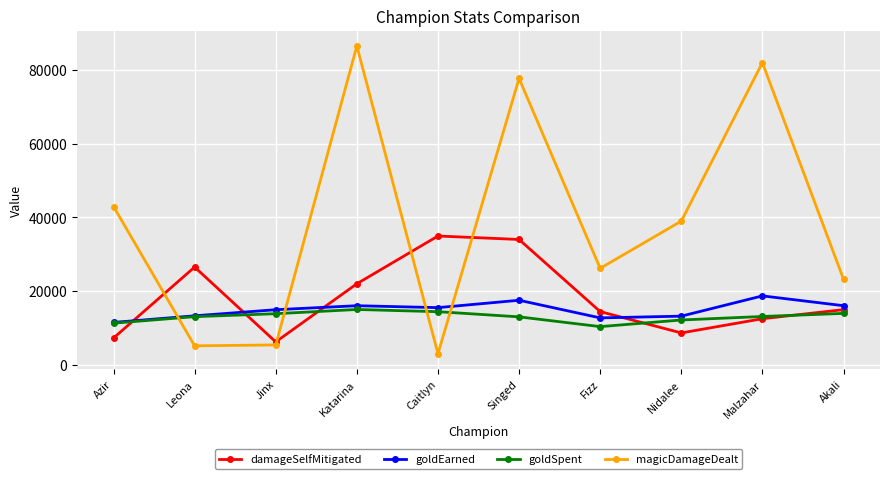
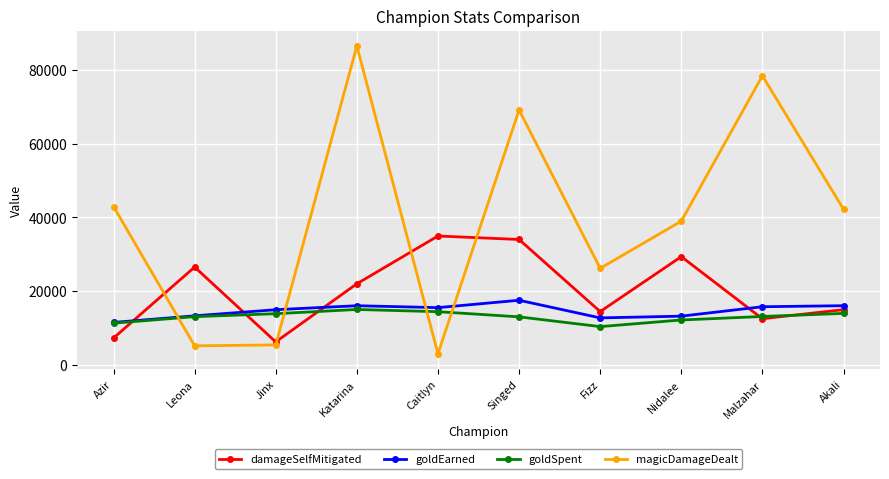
  {
    "damageSelfMitigated": {
      "Azir": 7000,
      "Leona": 27000,
      "Jinx": 6000,
      "Katarina": 22000,
      "Caitlyn": 35000,
      "Singed": 34000,
      "Fizz": 14000,
-     "Nidalee": 9000,
+     "Nidalee": 29000,
      "Akali": 15000
    },
    "goldEarned": {
      "Jinx": 15000,
      "Katarina": 16000,
      "Caitlyn": 15000,
      "Singed": 18000,
      "Fizz": 13000,
      "Nidalee": 13000,
-     "Malzahar": 19000,
+     "Malzahar": 16000,
      "Akali": 16000
    },
    "goldSpent": {
      "Jinx": 14000,
      "Katarina": 15000,
      "Caitlyn": 14000,
      "Singed": 13000,
      "Fizz": 10000,
      "Nidalee": 12000,
      "Akali": 14000
    },
    "magicDamageDealt": {
      "Azir": 43000,
      "Leona": 5000,
      "Jinx": 5000,
      "Katarina": 86000,
      "Caitlyn": 3000,
-     "Singed": 78000,
+     "Singed": 69000,
      "Fizz": 26000,
      "Nidalee": 39000,
-     "Malzahar": 82000,
-     "Akali": 23000
+     "Malzahar": 78000,
+     "Akali": 42000
    }
  }
